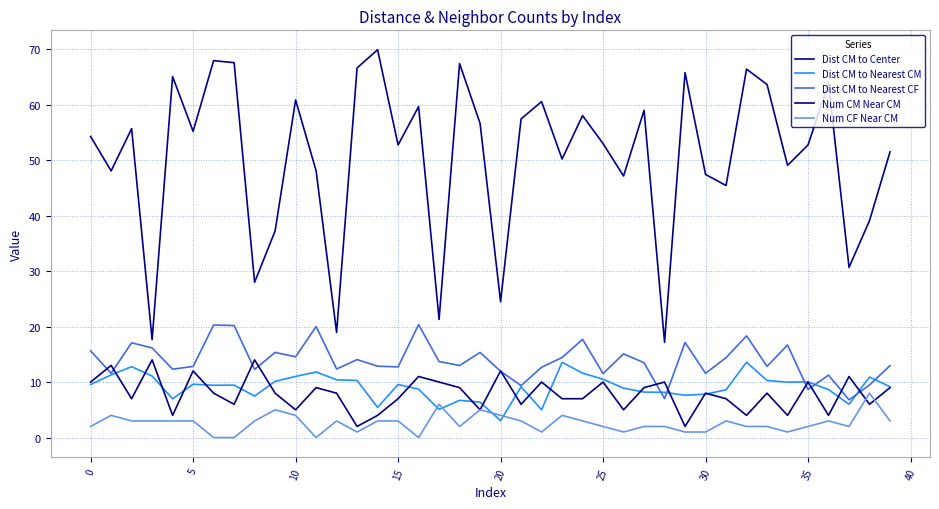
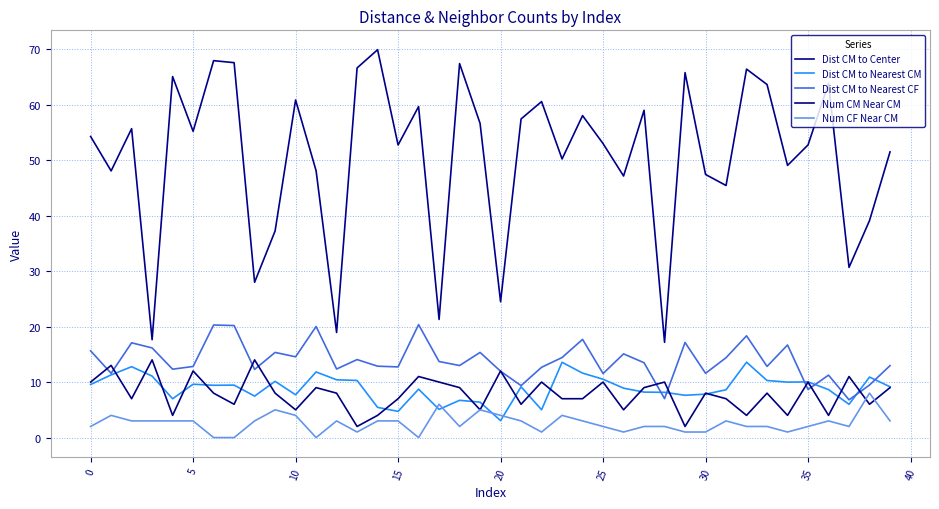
  {
    "Dist CM to Nearest CM": {
      "5": 10,
-     "10": 11,
-     "15": 10,
+     "10": 8,
+     "15": 5,
      "20": 3,
      "25": 11
    }
  }
